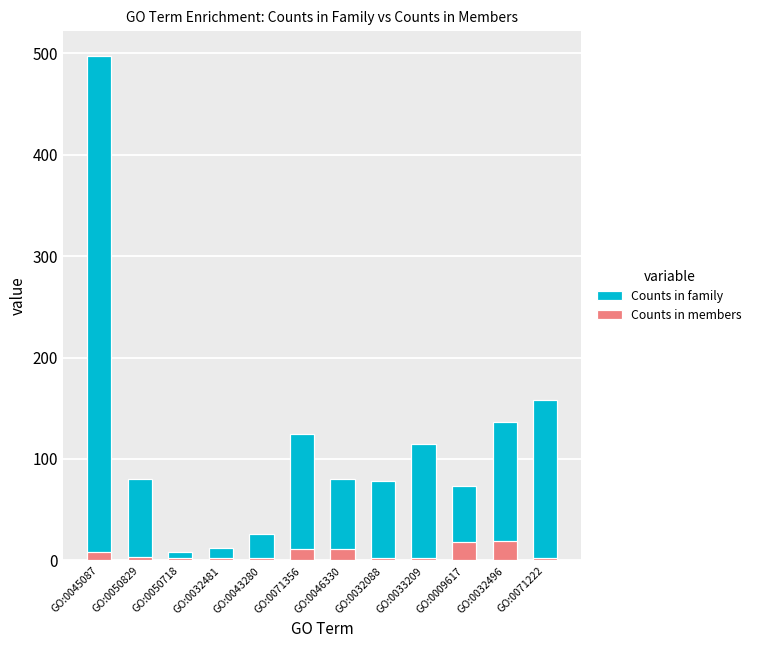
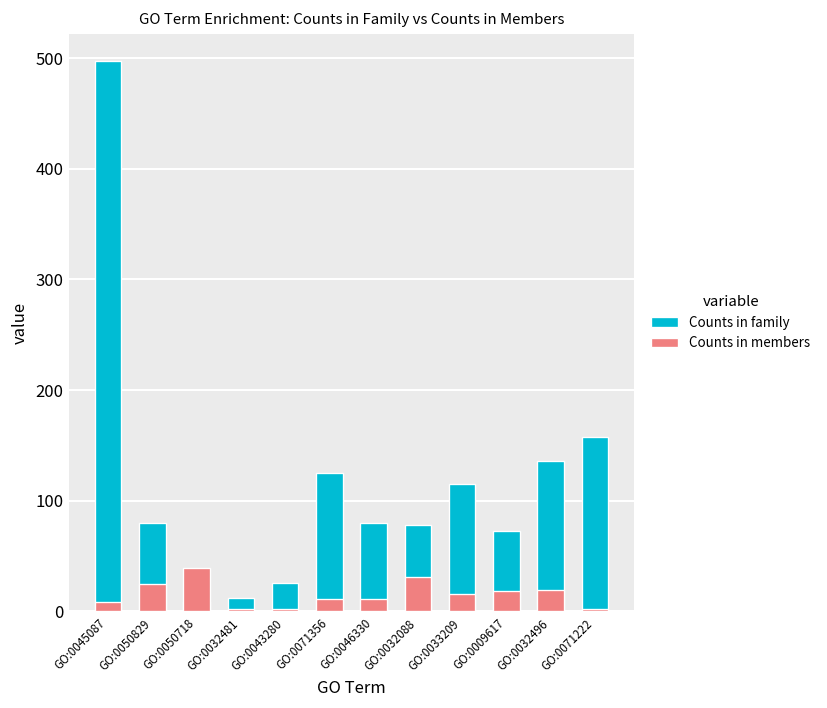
  {
    "Counts in family": {
      "GO:0045087": 500,
      "GO:0050829": 80,
      "GO:0032481": 10,
      "GO:0043280": 30,
      "GO:0071356": 130,
      "GO:0046330": 80,
      "GO:0032088": 80,
      "GO:0033209": 120,
      "GO:0009617": 70,
      "GO:0032496": 140,
      "GO:0071222": 160
    },
    "Counts in members": {
-     "GO:0050829": 0,
-     "GO:0050718": 0,
-     "GO:0032088": 0,
-     "GO:0033209": 0
+     "GO:0050829": 30,
+     "GO:0050718": 40,
+     "GO:0032088": 30,
+     "GO:0033209": 20
    }
  }
